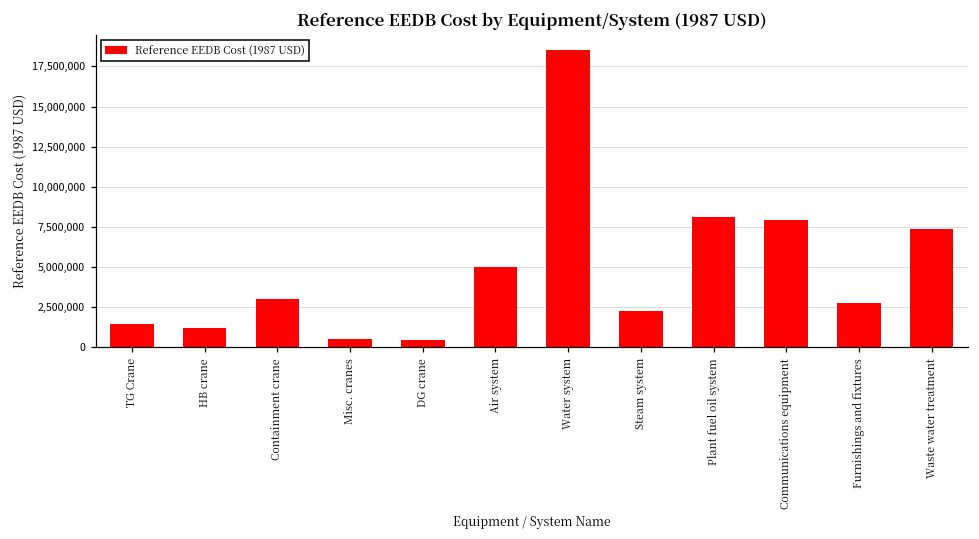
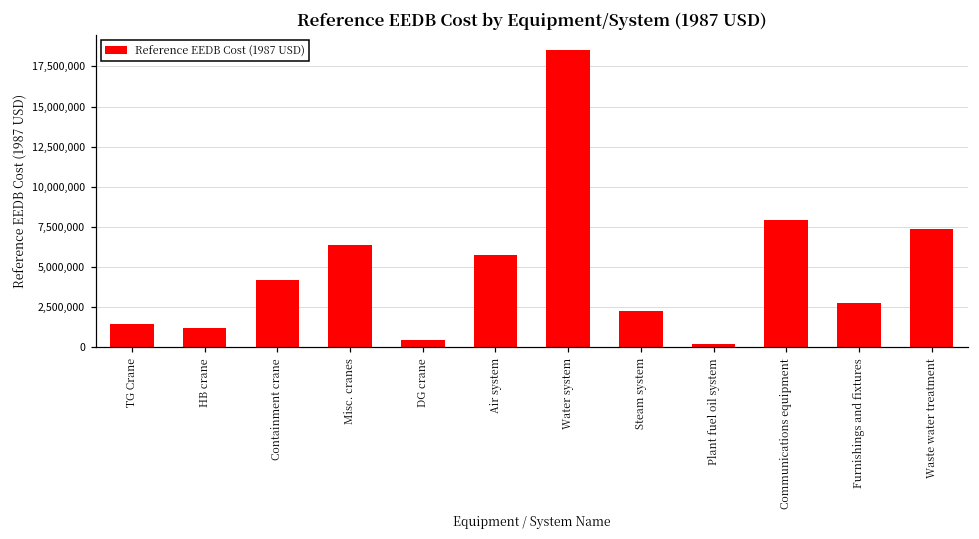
  {
    "TG Crane": "1,400,000",
    "HB crane": "1,200,000",
-   "Containment crane": "3,000,000",
-   "Misc. cranes": "500,000",
+   "Containment crane": "4,200,000",
+   "Misc. cranes": "6,400,000",
    "DG crane": "500,000",
-   "Air system": "5,000,000",
+   "Air system": "5,700,000",
    "Water system": "18,500,000",
    "Steam system": "2,200,000",
-   "Plant fuel oil system": "8,100,000",
+   "Plant fuel oil system": "200,000",
    "Communications equipment": "7,900,000",
    "Furnishings and fixtures": "2,700,000",
    "Waste water treatment": "7,300,000"
  }
